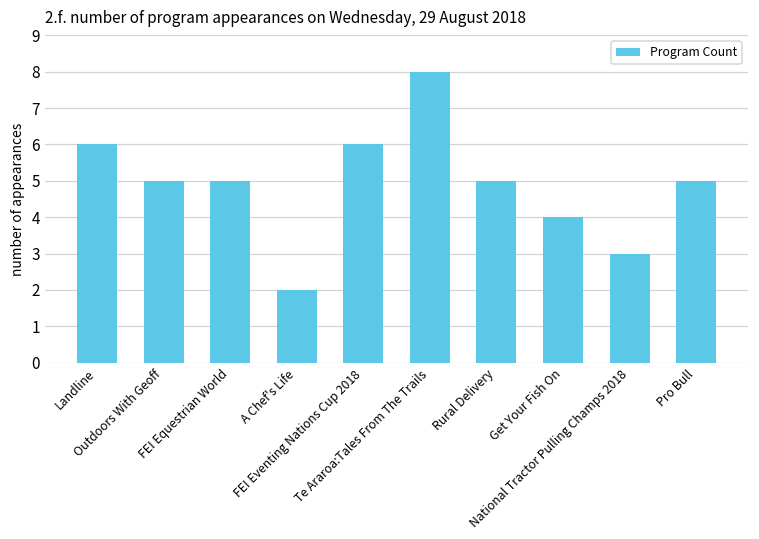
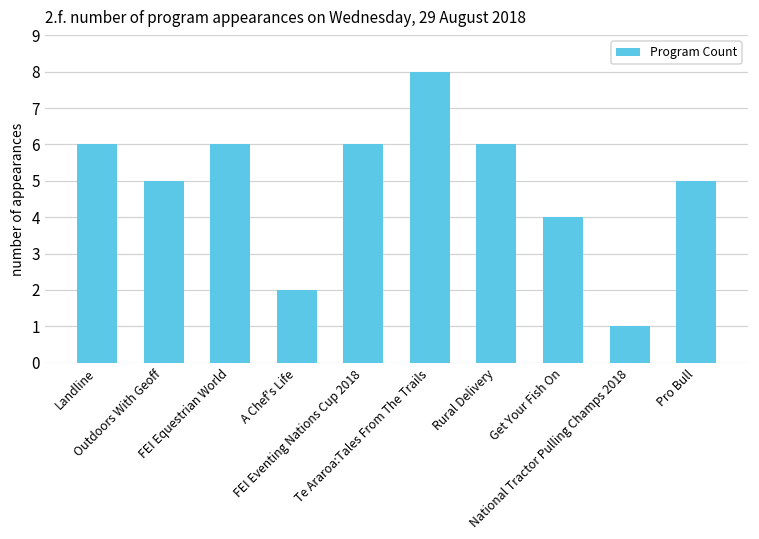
  {
    "Landline": 6,
    "Outdoors With Geoff": 5,
-   "FEI Equestrian World": 5,
+   "FEI Equestrian World": 6,
    "A Chef's Life": 2,
    "FEI Eventing Nations Cup 2018": 6,
    "Te Araroa:Tales From The Trails": 8,
-   "Rural Delivery": 5,
+   "Rural Delivery": 6,
    "Get Your Fish On": 4,
-   "National Tractor Pulling Champs 2018": 3,
+   "National Tractor Pulling Champs 2018": 1,
    "Pro Bull": 5
  }
